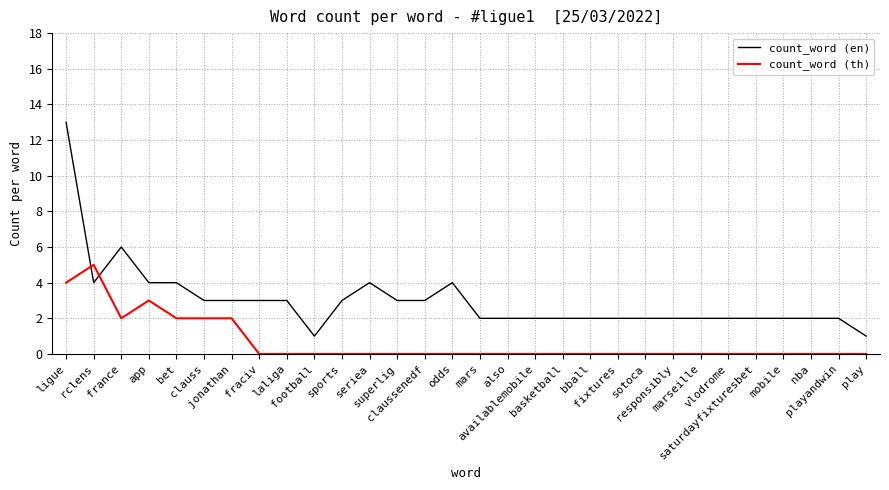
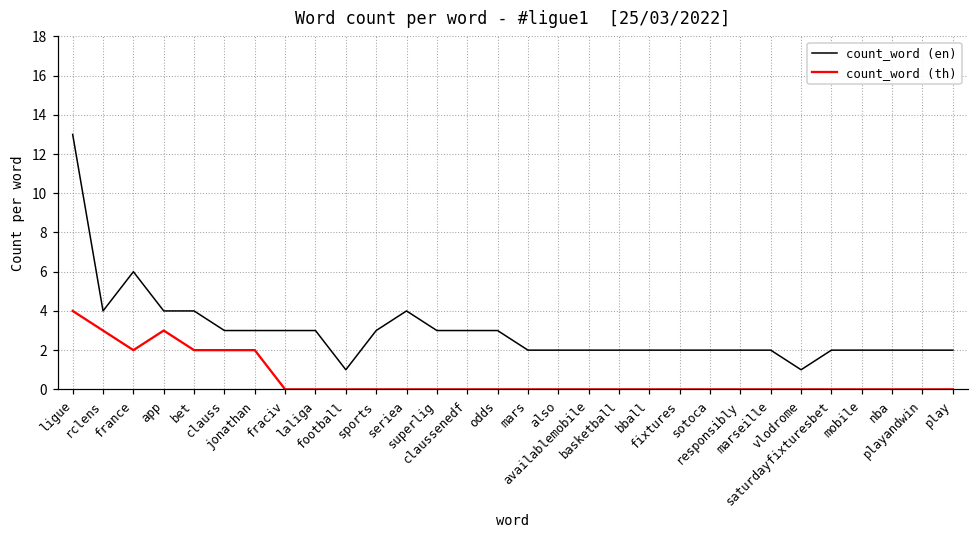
  {
    "count_word (en)": {
      "ligue": 13,
      "rclens": 4,
      "france": 6,
      "app": 4,
      "bet": 4,
      "clauss": 3,
      "jonathan": 3,
      "fraciv": 3,
      "laliga": 3,
      "football": 1,
      "sports": 3,
      "seriea": 4,
      "superlig": 3,
      "claussenedf": 3,
-     "odds": 4,
+     "odds": 3,
      "mars": 2,
      "also": 2,
      "availablemobile": 2,
      "basketball": 2,
      "bball": 2,
      "fixtures": 2,
      "sotoca": 2,
      "responsibly": 2,
      "marseille": 2,
-     "vlodrome": 2,
+     "vlodrome": 1,
      "saturdayfixturesbet": 2,
      "mobile": 2,
      "nba": 2,
      "playandwin": 2,
-     "play": 1
+     "play": 2
    },
    "count_word (th)": {
      "ligue": 4,
-     "rclens": 5,
+     "rclens": 3,
      "france": 2,
      "app": 3,
      "bet": 2,
      "clauss": 2,
      "jonathan": 2,
      "fraciv": 0,
      "laliga": 0,
      "football": 0,
      "sports": 0,
      "seriea": 0,
      "superlig": 0,
      "claussenedf": 0,
      "odds": 0,
      "mars": 0,
      "also": 0,
      "availablemobile": 0,
      "basketball": 0,
      "bball": 0,
      "fixtures": 0,
      "sotoca": 0,
      "responsibly": 0,
      "marseille": 0,
      "vlodrome": 0,
      "saturdayfixturesbet": 0,
      "mobile": 0,
      "nba": 0,
      "playandwin": 0,
      "play": 0
    }
  }
